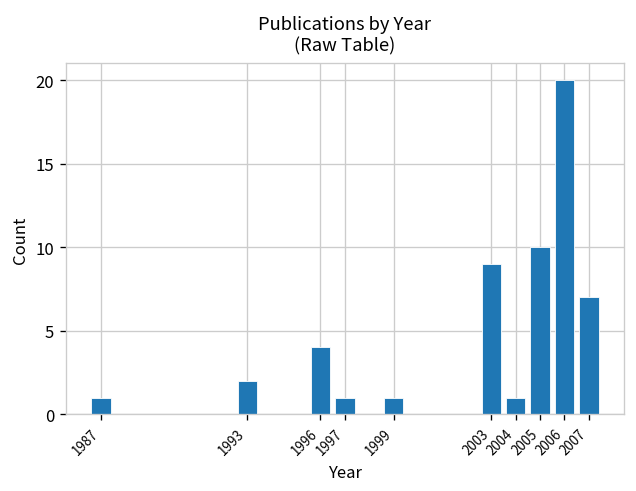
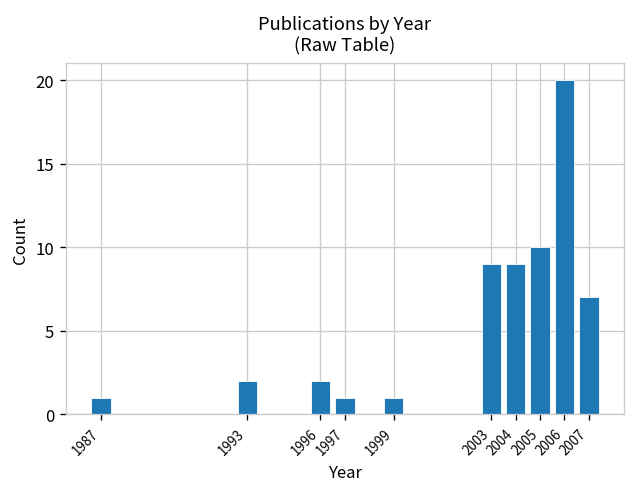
  {
    "1987": 1,
    "1993": 2,
-   "1996": 4,
+   "1996": 2,
    "1997": 1,
    "1999": 1,
    "2003": 9,
-   "2004": 1,
+   "2004": 9,
    "2005": 10,
    "2006": 20,
    "2007": 7
  }
